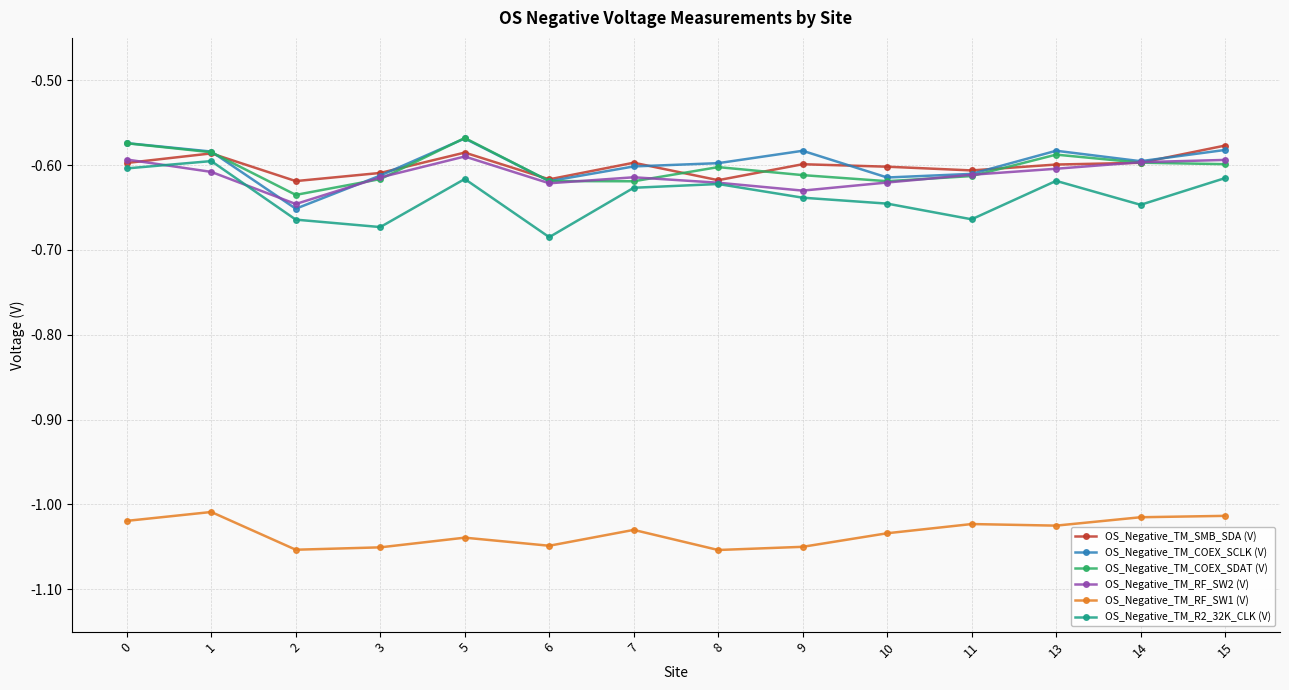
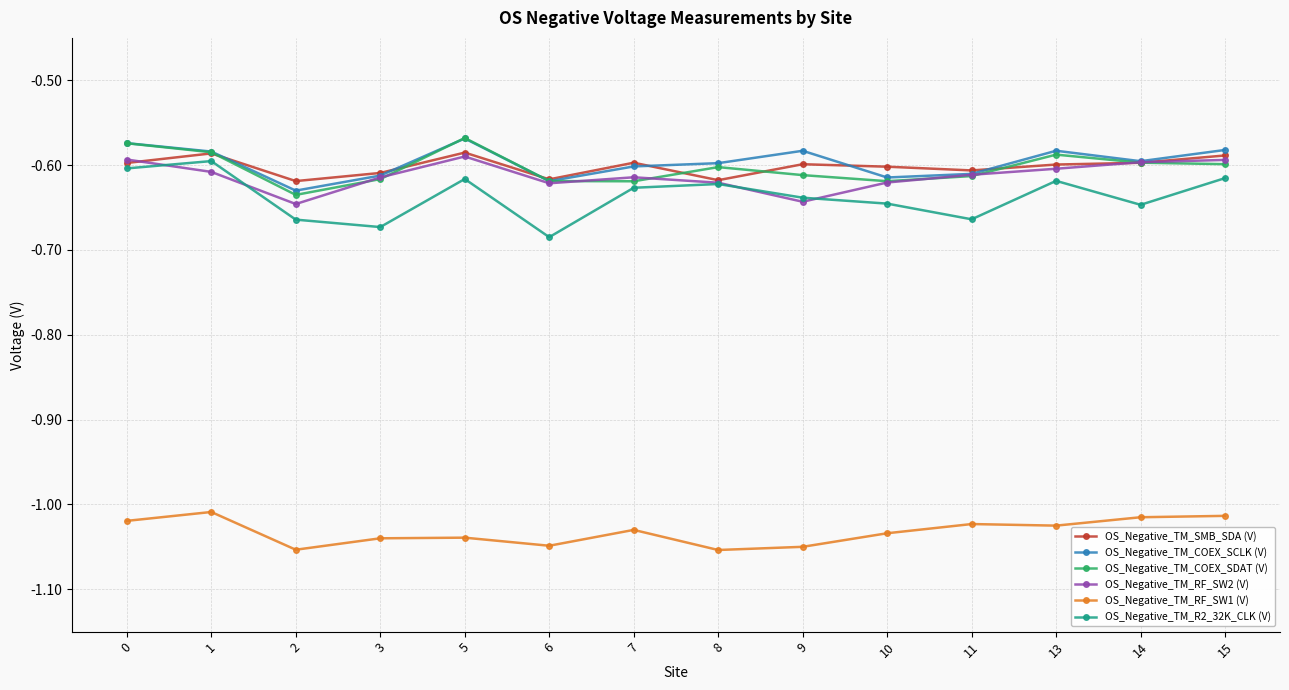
  {
    "OS_Negative_TM_SMB_SDA (V)": {
      "0": -0.60,
      "2": -0.62,
      "3": -0.61,
      "5": -0.59,
      "7": -0.60,
      "9": -0.60,
      "10": -0.60,
      "11": -0.61,
      "13": -0.60,
-     "15": -0.58
+     "15": -0.59
    },
    "OS_Negative_TM_COEX_SCLK (V)": {
-     "2": -0.65,
+     "2": -0.63,
      "7": -0.60,
      "8": -0.60,
      "9": -0.58,
      "10": -0.61,
      "13": -0.58,
      "15": -0.58
    },
    "OS_Negative_TM_RF_SW2 (V)": {
      "0": -0.59,
      "1": -0.61,
      "2": -0.65,
      "5": -0.59,
      "7": -0.61,
-     "9": -0.63,
+     "9": -0.64,
      "13": -0.60,
      "15": -0.59
    },
    "OS_Negative_TM_RF_SW1 (V)": {
      "0": -1.02,
      "1": -1.01,
      "2": -1.05,
-     "3": -1.05,
+     "3": -1.04,
      "5": -1.04,
      "6": -1.05,
      "7": -1.03,
      "8": -1.05,
      "9": -1.05,
      "10": -1.03,
      "11": -1.02,
      "13": -1.03,
      "14": -1.02,
      "15": -1.01
    }
  }
